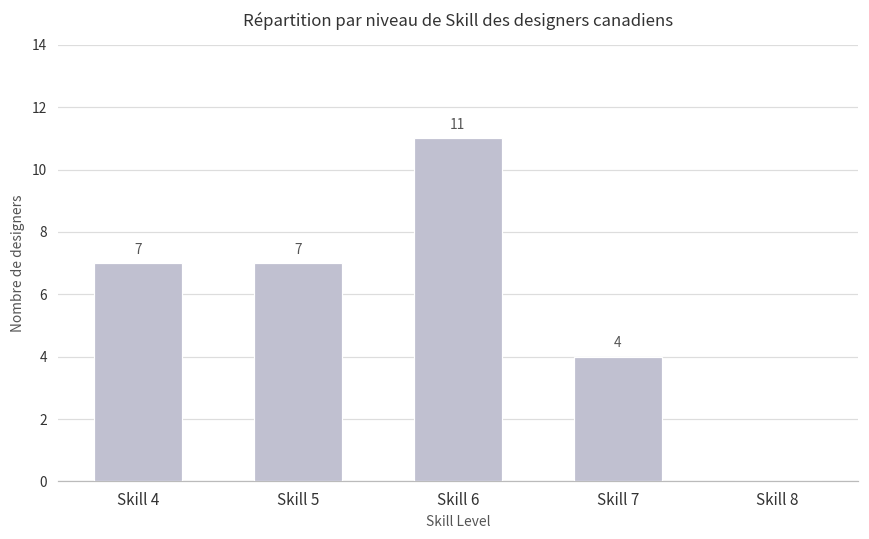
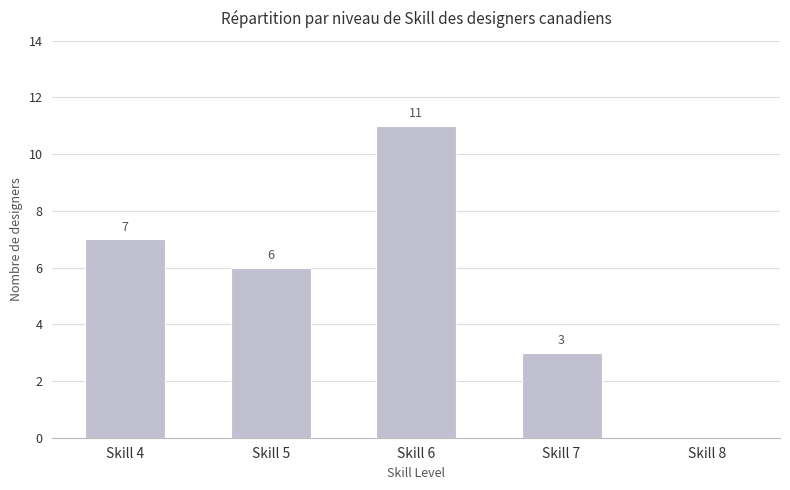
  {
    "Skill 4": 7,
-   "Skill 5": 7,
+   "Skill 5": 6,
    "Skill 6": 11,
-   "Skill 7": 4
+   "Skill 7": 3
  }
